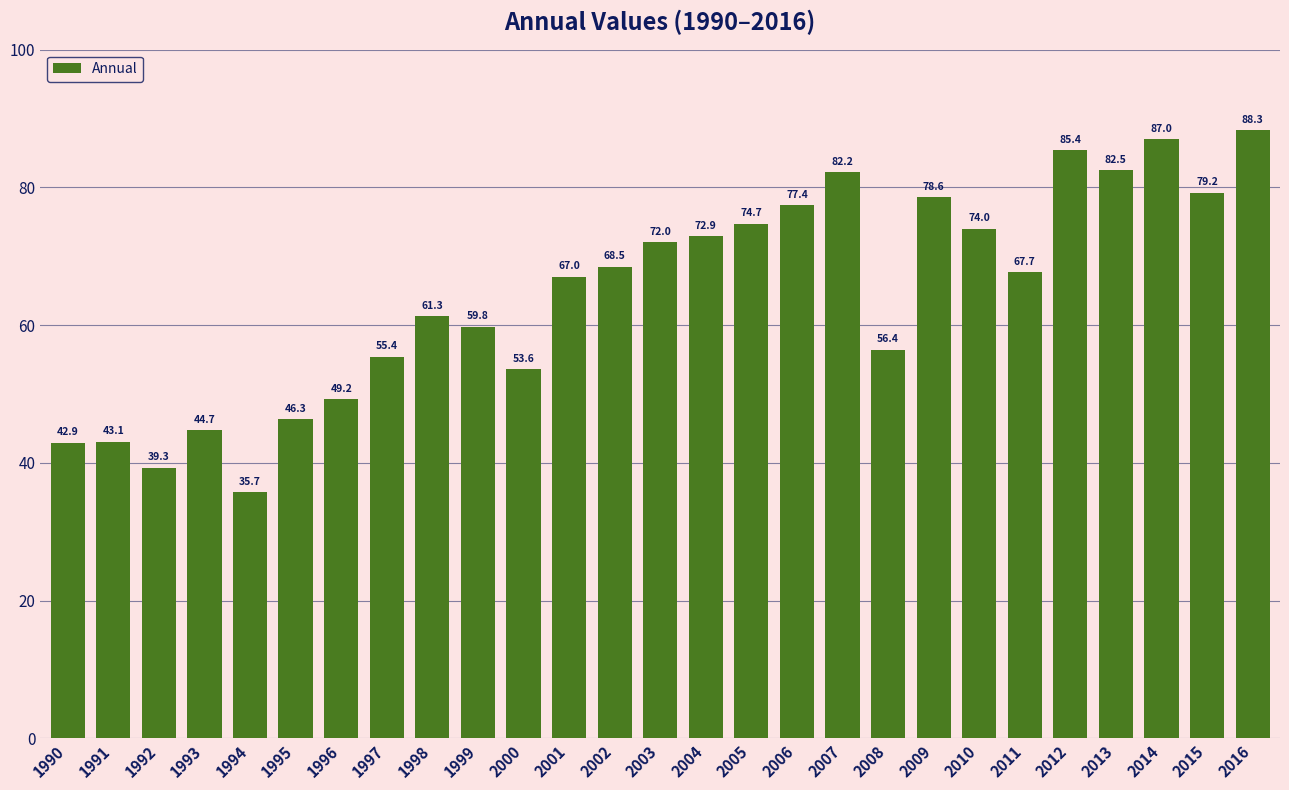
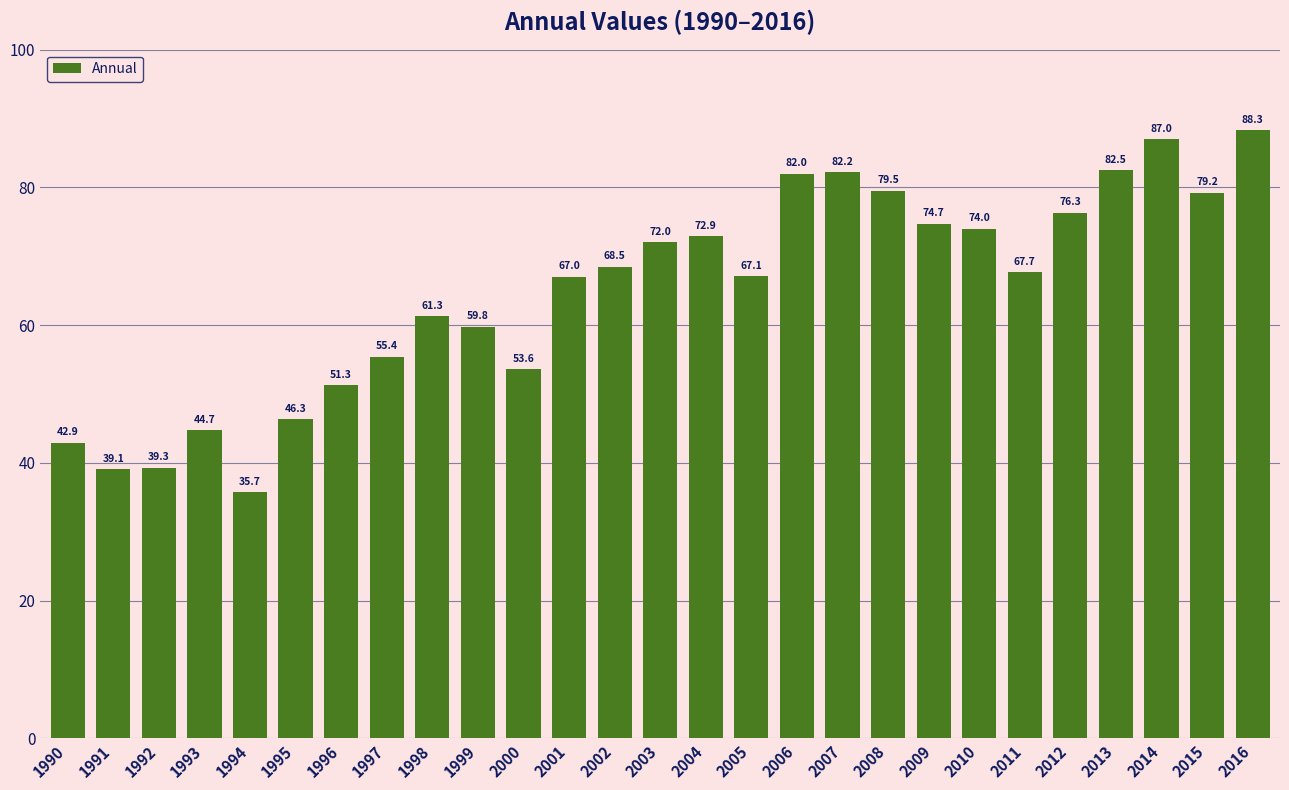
  {
    "1990": 42.9,
-   "1991": 43.1,
+   "1991": 39.1,
    "1992": 39.3,
    "1993": 44.7,
    "1994": 35.7,
    "1995": 46.3,
-   "1996": 49.2,
+   "1996": 51.3,
    "1997": 55.4,
    "1998": 61.3,
    "1999": 59.8,
    "2000": 53.6,
    "2001": 67.0,
    "2002": 68.5,
    "2003": 72.0,
    "2004": 72.9,
-   "2005": 74.7,
-   "2006": 77.4,
+   "2005": 67.1,
+   "2006": 82.0,
    "2007": 82.2,
-   "2008": 56.4,
-   "2009": 78.6,
+   "2008": 79.5,
+   "2009": 74.7,
    "2010": 74.0,
    "2011": 67.7,
-   "2012": 85.4,
+   "2012": 76.3,
    "2013": 82.5,
    "2014": 87.0,
    "2015": 79.2,
    "2016": 88.3
  }
